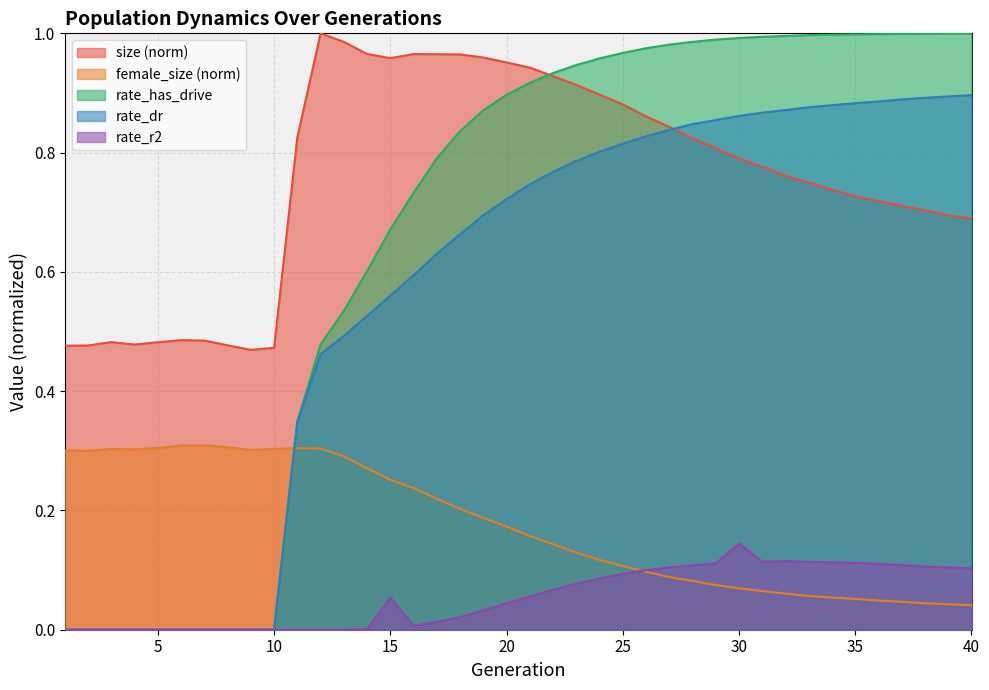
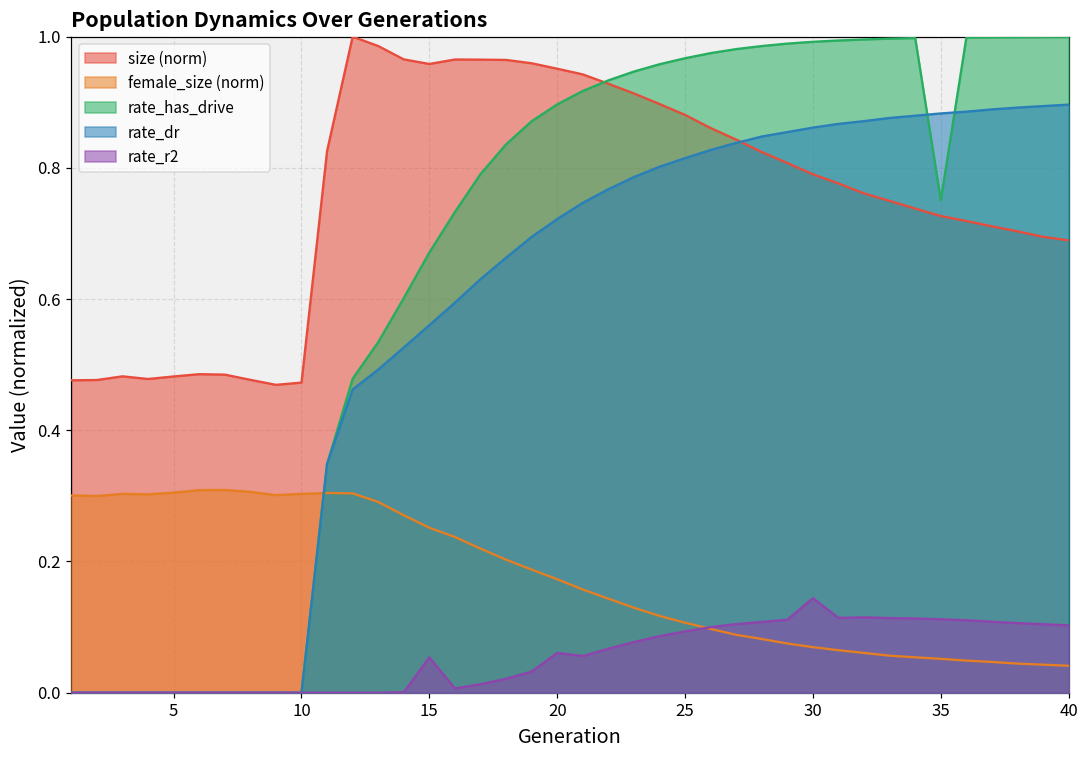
  {
    "rate_has_drive": {
      "15": 0.67,
      "20": 0.90,
      "25": 0.97,
      "30": 0.99,
-     "35": 1.00,
+     "35": 0.75,
      "40": 1.00
    },
    "rate_dr": {
      "15": 0.56,
      "20": 0.72,
      "25": 0.81,
      "30": 0.86,
      "35": 0.88,
      "40": 0.90
    },
    "rate_r2": {
      "15": 0.05,
-     "20": 0.04,
+     "20": 0.06,
      "25": 0.09,
      "30": 0.14,
      "35": 0.11,
      "40": 0.10
    }
  }
